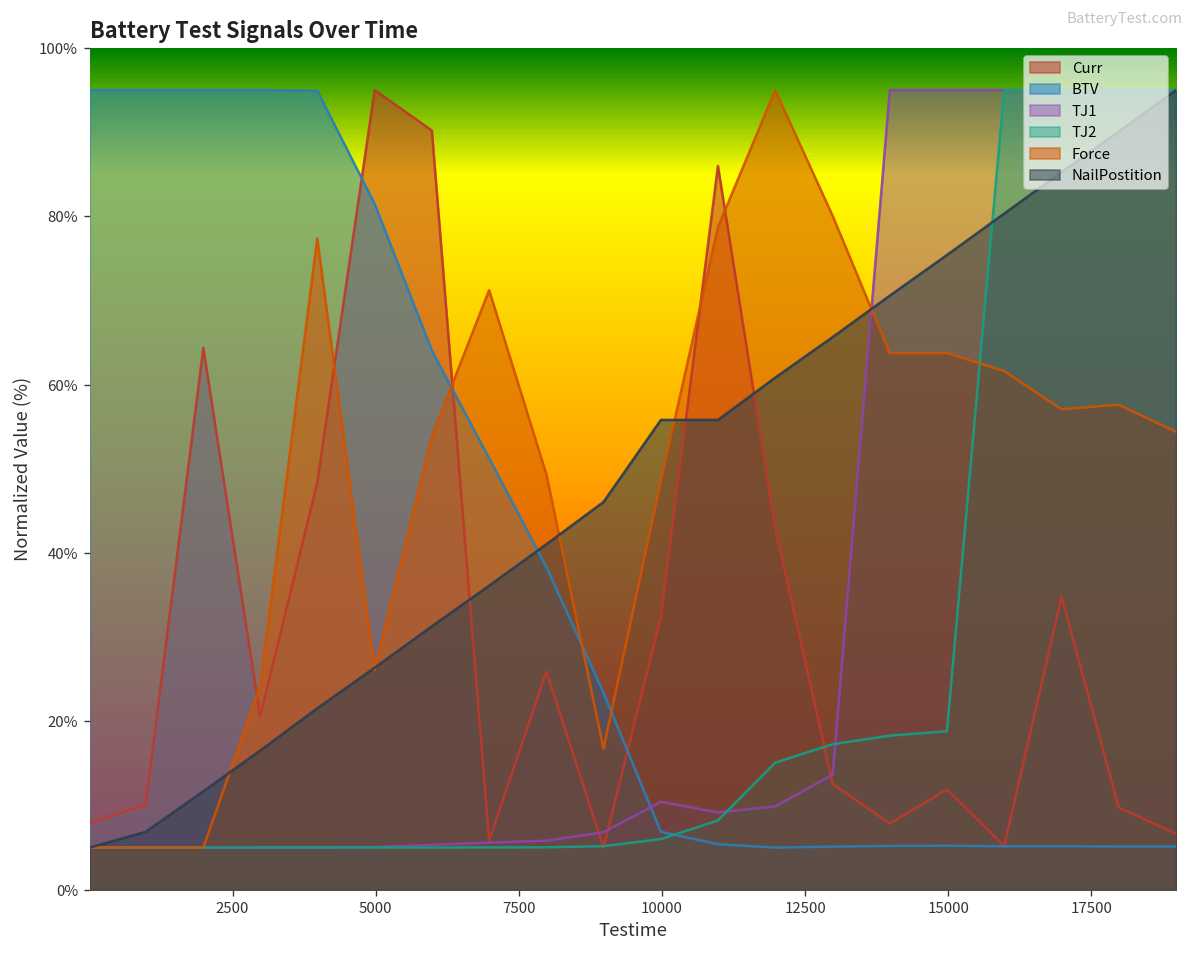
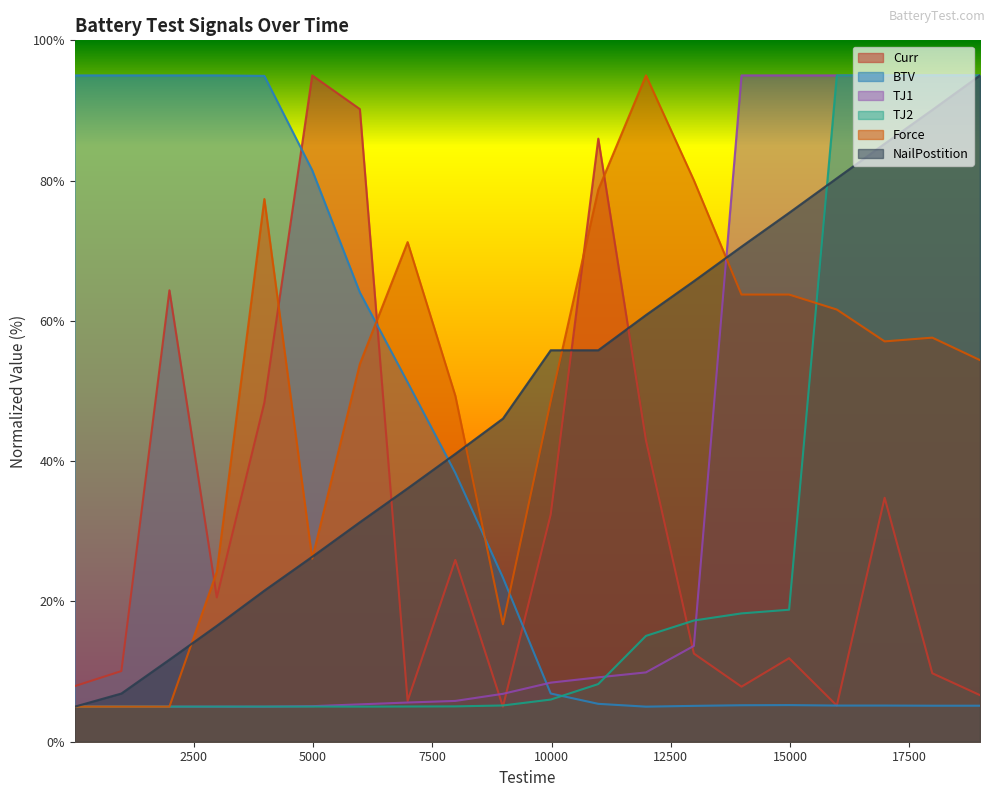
  {
    "TJ1": {
-     "10000": "10%"
+     "10000": "8%"
    },
    "NailPostition": {
      "10000": "56%"
    }
  }
